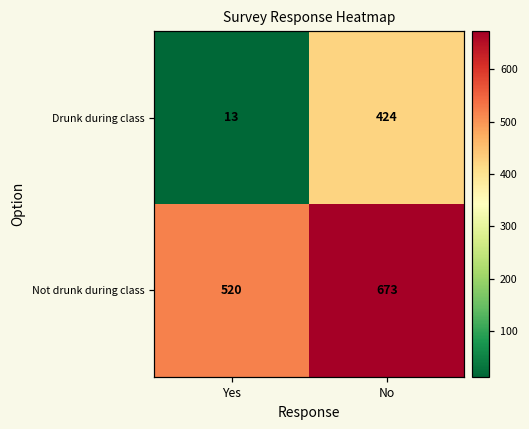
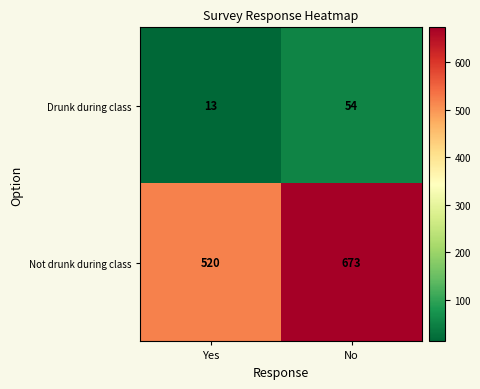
  {
    "Drunk during class": {
      "Yes": 13,
-     "No": 424
+     "No": 54
    },
    "Not drunk during class": {
      "Yes": 520,
      "No": 673
    }
  }
